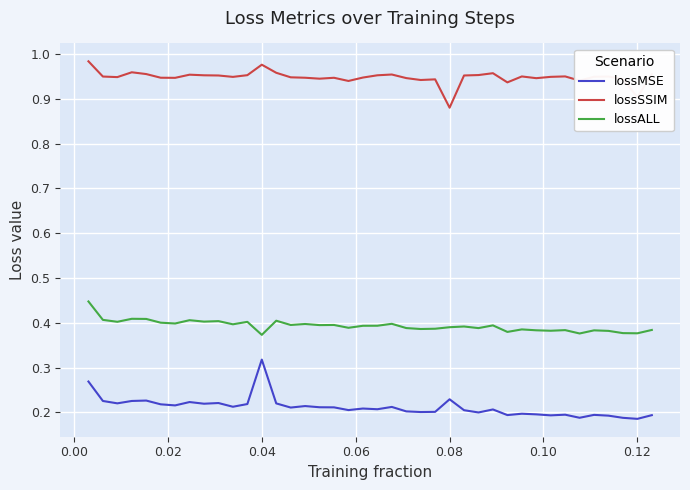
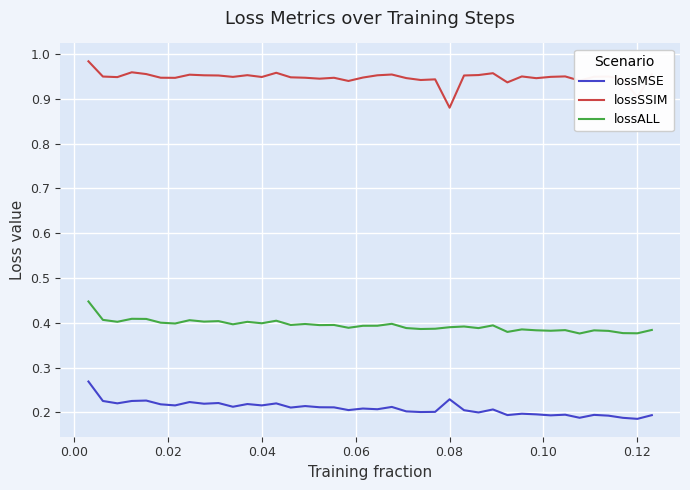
  {
    "lossMSE": {
-     "0.04": 0.32,
+     "0.04": 0.22,
      "0.08": 0.23,
      "0.12": 0.19
    },
    "lossSSIM": {
-     "0.04": 0.98,
+     "0.04": 0.95,
      "0.08": 0.88
    },
    "lossALL": {
-     "0.04": 0.37,
+     "0.04": 0.40,
      "0.08": 0.39,
      "0.12": 0.38
    }
  }
